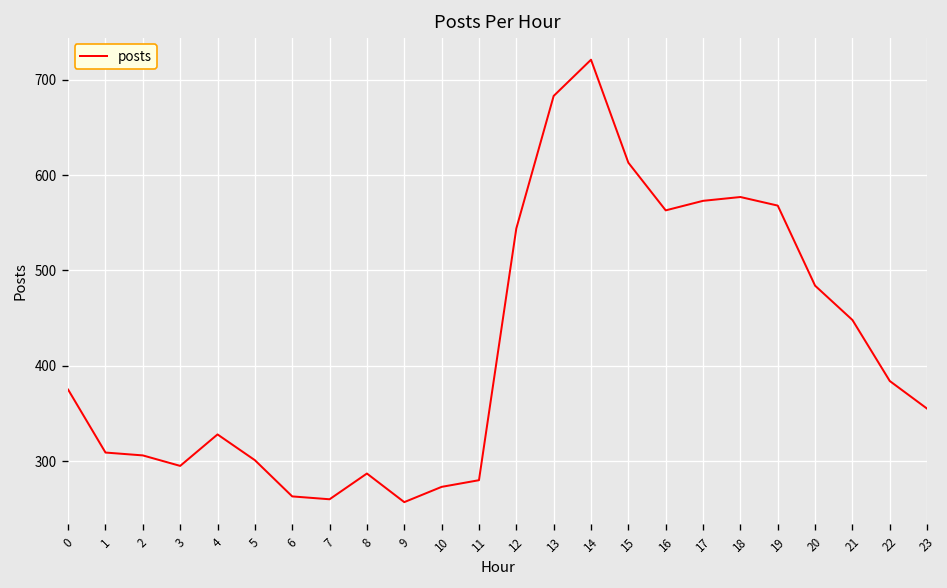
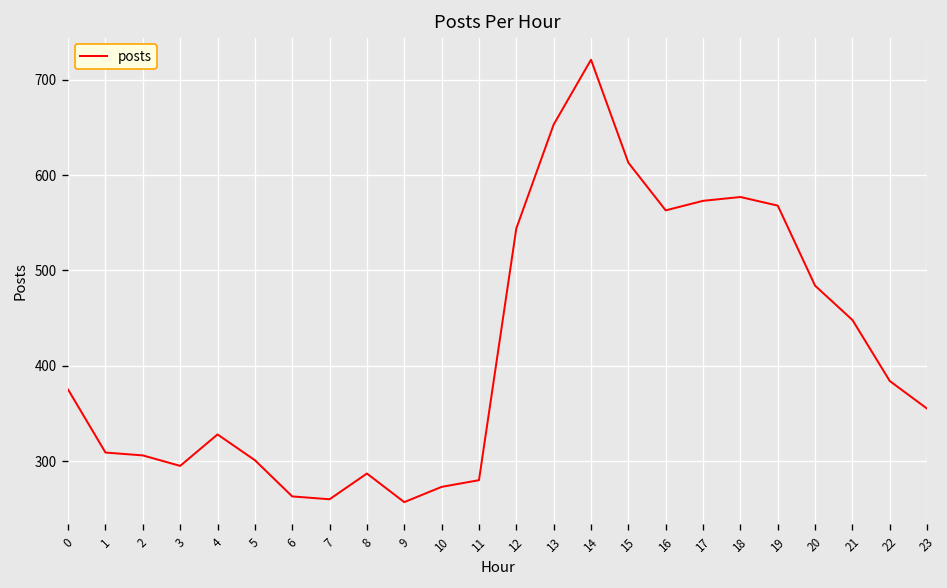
  {
    "0": 380,
    "1": 310,
    "2": 310,
    "3": 300,
    "4": 330,
    "5": 300,
    "6": 260,
    "7": 260,
    "8": 290,
    "9": 260,
    "10": 270,
    "11": 280,
    "12": 540,
-   "13": 680,
+   "13": 650,
    "14": 720,
    "15": 610,
    "16": 560,
    "17": 570,
    "18": 580,
    "19": 570,
    "20": 480,
    "21": 450,
    "22": 380,
    "23": 360
  }
